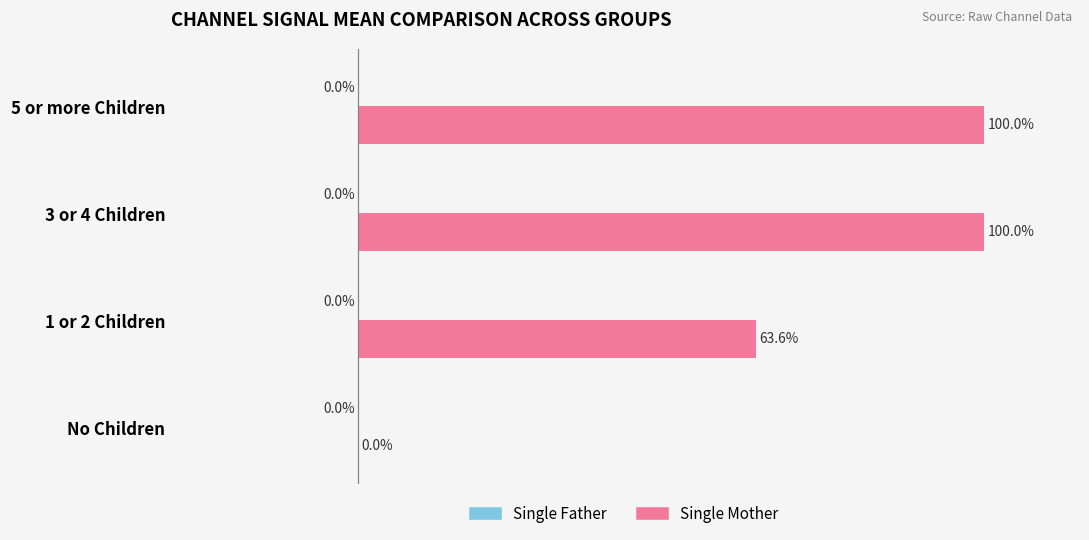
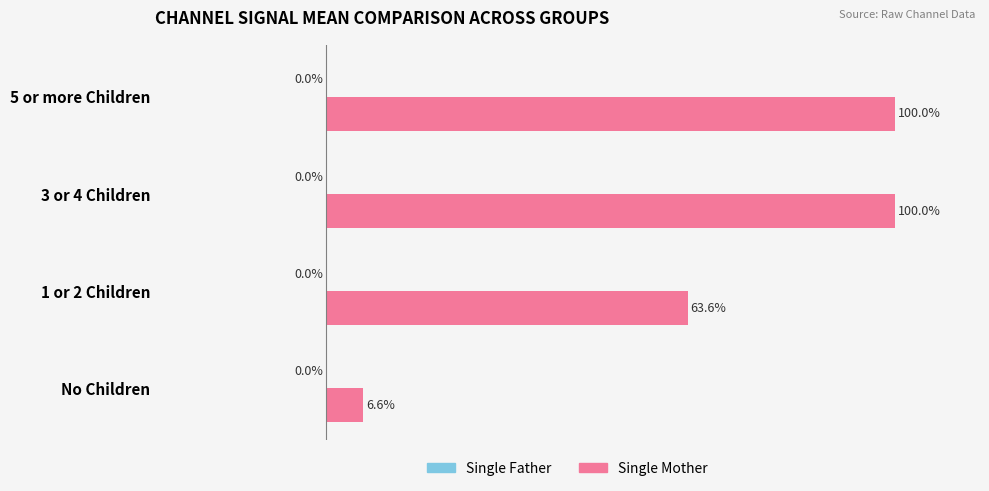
  {
    "Single Father": {
      "5 or more Children": "0.0%",
      "3 or 4 Children": "0.0%",
      "1 or 2 Children": "0.0%",
      "No Children": "0.0%"
    },
    "Single Mother": {
      "5 or more Children": "100.0%",
      "3 or 4 Children": "100.0%",
      "1 or 2 Children": "63.6%",
-     "No Children": "0.0%"
+     "No Children": "6.6%"
    }
  }
